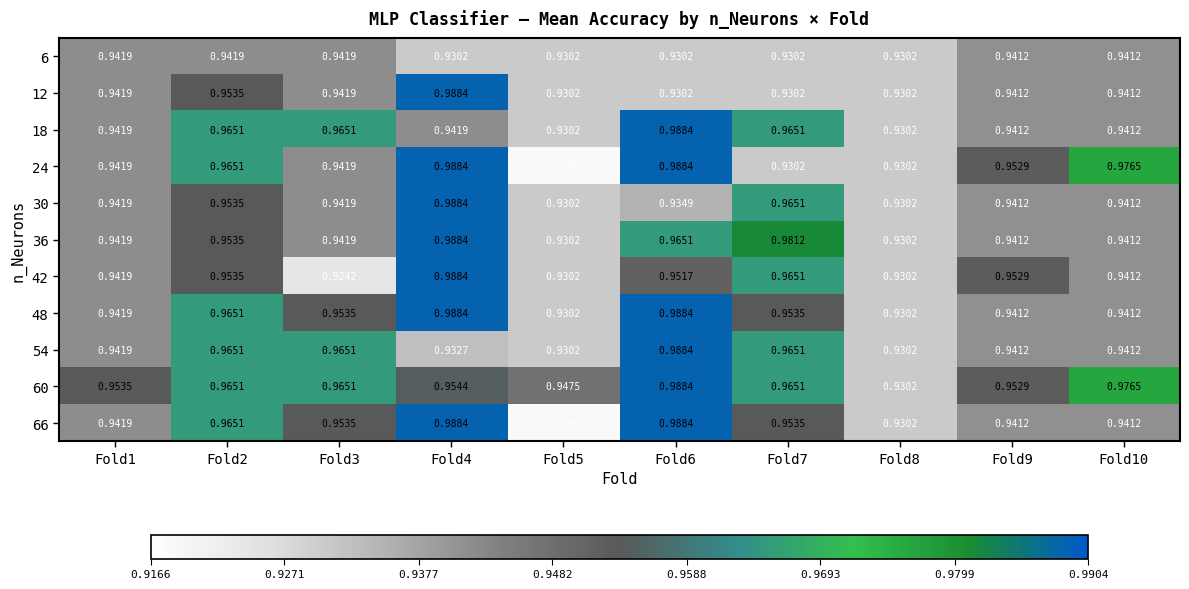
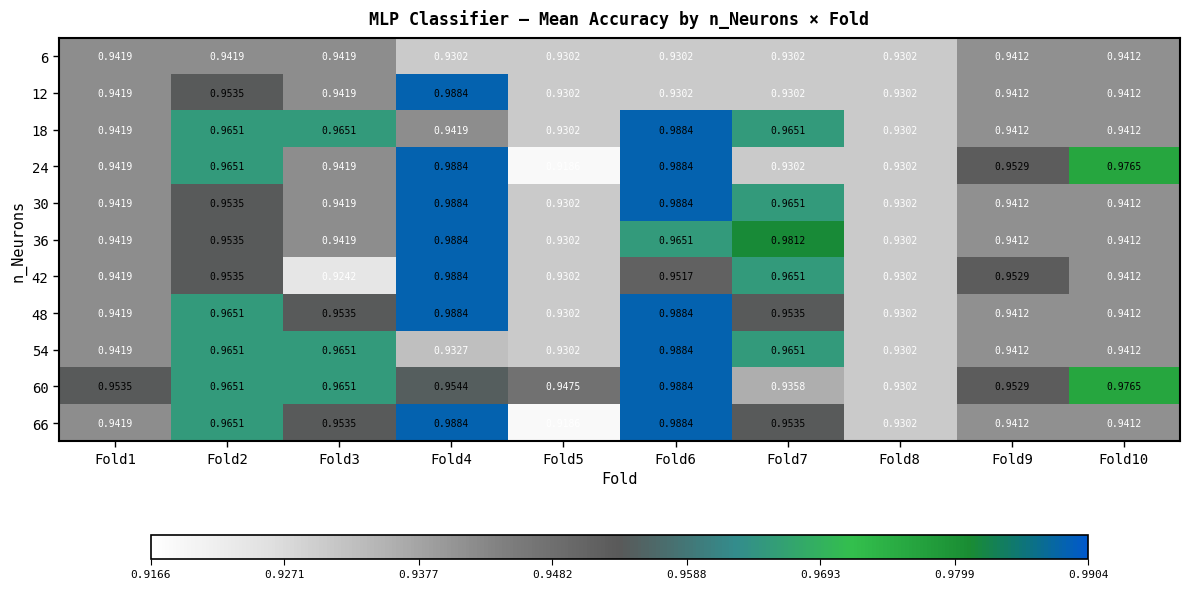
  {
    "6": {
      "Fold1": 0.9419,
      "Fold2": 0.9419,
      "Fold3": 0.9419,
      "Fold4": 0.9302,
      "Fold5": 0.9302,
      "Fold6": 0.9302,
      "Fold7": 0.9302,
      "Fold8": 0.9302,
      "Fold9": 0.9412,
      "Fold10": 0.9412
    },
    "12": {
      "Fold1": 0.9419,
      "Fold2": 0.9535,
      "Fold3": 0.9419,
      "Fold4": 0.9884,
      "Fold5": 0.9302,
      "Fold6": 0.9302,
      "Fold7": 0.9302,
      "Fold8": 0.9302,
      "Fold9": 0.9412,
      "Fold10": 0.9412
    },
    "18": {
      "Fold1": 0.9419,
      "Fold2": 0.9651,
      "Fold3": 0.9651,
      "Fold4": 0.9419,
      "Fold5": 0.9302,
      "Fold6": 0.9884,
      "Fold7": 0.9651,
      "Fold8": 0.9302,
      "Fold9": 0.9412,
      "Fold10": 0.9412
    },
    "24": {
      "Fold1": 0.9419,
      "Fold2": 0.9651,
      "Fold3": 0.9419,
      "Fold4": 0.9884,
      "Fold6": 0.9884,
      "Fold7": 0.9302,
      "Fold8": 0.9302,
      "Fold9": 0.9529,
      "Fold10": 0.9765
    },
    "30": {
      "Fold1": 0.9419,
      "Fold2": 0.9535,
      "Fold3": 0.9419,
      "Fold4": 0.9884,
      "Fold5": 0.9302,
-     "Fold6": 0.9349,
+     "Fold6": 0.9884,
      "Fold7": 0.9651,
      "Fold8": 0.9302,
      "Fold9": 0.9412,
      "Fold10": 0.9412
    },
    "36": {
      "Fold1": 0.9419,
      "Fold2": 0.9535,
      "Fold3": 0.9419,
      "Fold4": 0.9884,
      "Fold5": 0.9302,
      "Fold6": 0.9651,
      "Fold7": 0.9812,
      "Fold8": 0.9302,
      "Fold9": 0.9412,
      "Fold10": 0.9412
    },
    "42": {
      "Fold1": 0.9419,
      "Fold2": 0.9535,
      "Fold4": 0.9884,
      "Fold5": 0.9302,
      "Fold6": 0.9517,
      "Fold7": 0.9651,
      "Fold8": 0.9302,
      "Fold9": 0.9529,
      "Fold10": 0.9412
    },
    "48": {
      "Fold1": 0.9419,
      "Fold2": 0.9651,
      "Fold3": 0.9535,
      "Fold4": 0.9884,
      "Fold5": 0.9302,
      "Fold6": 0.9884,
      "Fold7": 0.9535,
      "Fold8": 0.9302,
      "Fold9": 0.9412,
      "Fold10": 0.9412
    },
    "54": {
      "Fold1": 0.9419,
      "Fold2": 0.9651,
      "Fold3": 0.9651,
      "Fold4": 0.9327,
      "Fold5": 0.9302,
      "Fold6": 0.9884,
      "Fold7": 0.9651,
      "Fold8": 0.9302,
      "Fold9": 0.9412,
      "Fold10": 0.9412
    },
    "60": {
      "Fold1": 0.9535,
      "Fold2": 0.9651,
      "Fold3": 0.9651,
      "Fold4": 0.9544,
      "Fold5": 0.9475,
      "Fold6": 0.9884,
-     "Fold7": 0.9651,
+     "Fold7": 0.9358,
      "Fold8": 0.9302,
      "Fold9": 0.9529,
      "Fold10": 0.9765
    },
    "66": {
      "Fold1": 0.9419,
      "Fold2": 0.9651,
      "Fold3": 0.9535,
      "Fold4": 0.9884,
      "Fold6": 0.9884,
      "Fold7": 0.9535,
      "Fold8": 0.9302,
      "Fold9": 0.9412,
      "Fold10": 0.9412
    }
  }
